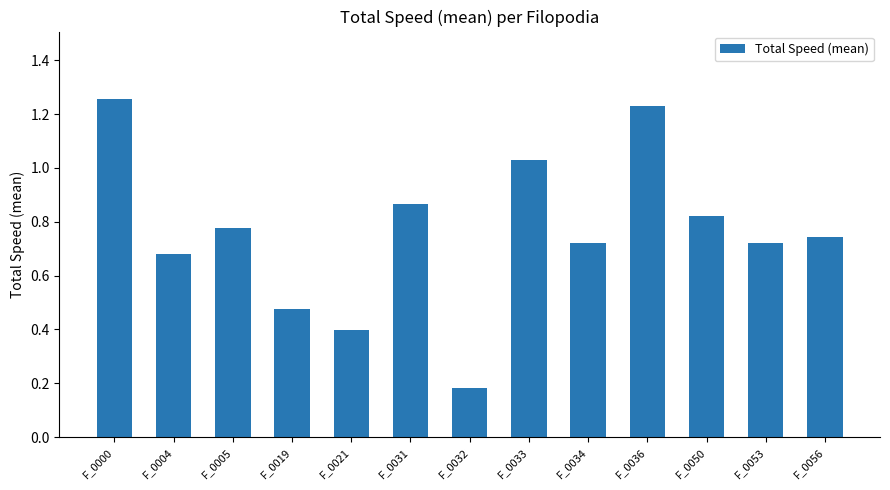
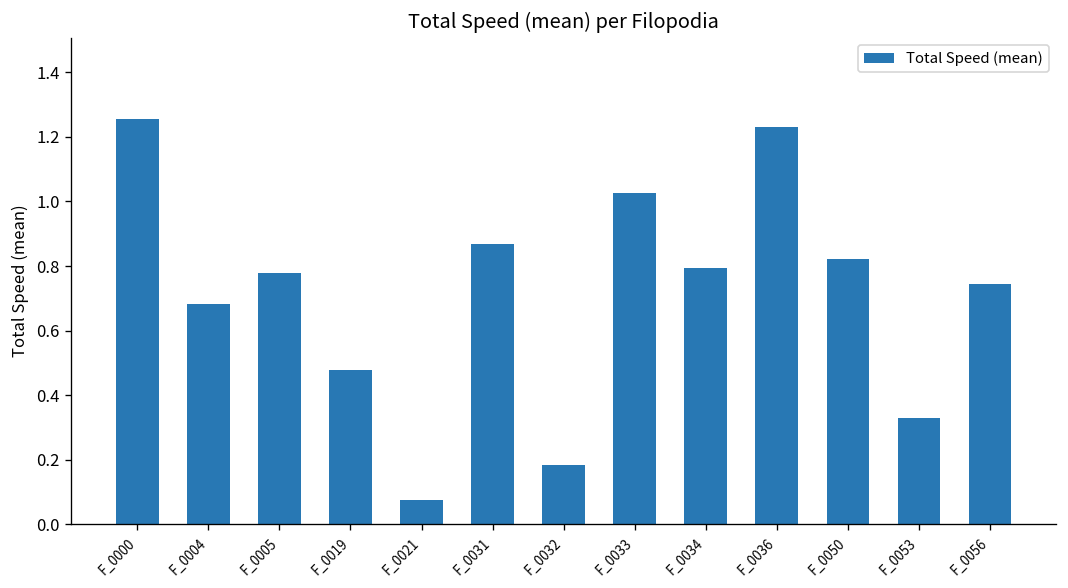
  {
    "F_0000": 1.26,
    "F_0004": 0.68,
    "F_0005": 0.78,
    "F_0019": 0.48,
-   "F_0021": 0.40,
+   "F_0021": 0.08,
    "F_0031": 0.87,
    "F_0032": 0.18,
    "F_0033": 1.03,
-   "F_0034": 0.72,
+   "F_0034": 0.80,
    "F_0036": 1.23,
    "F_0050": 0.82,
-   "F_0053": 0.72,
+   "F_0053": 0.33,
    "F_0056": 0.74
  }
